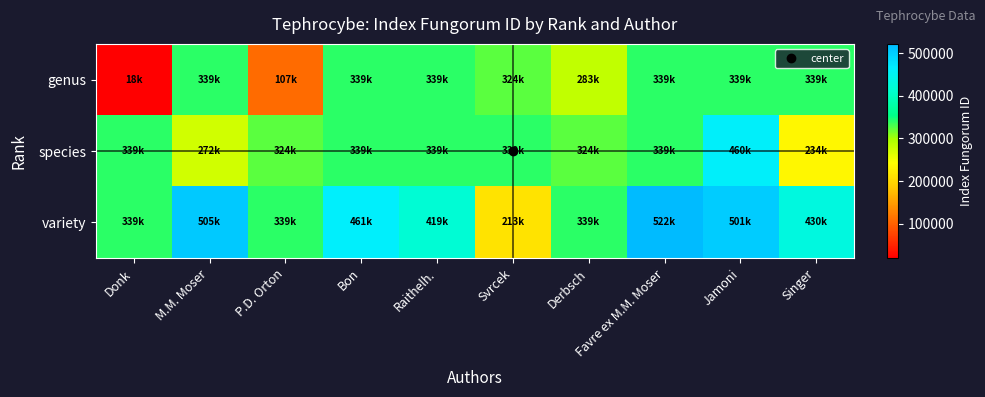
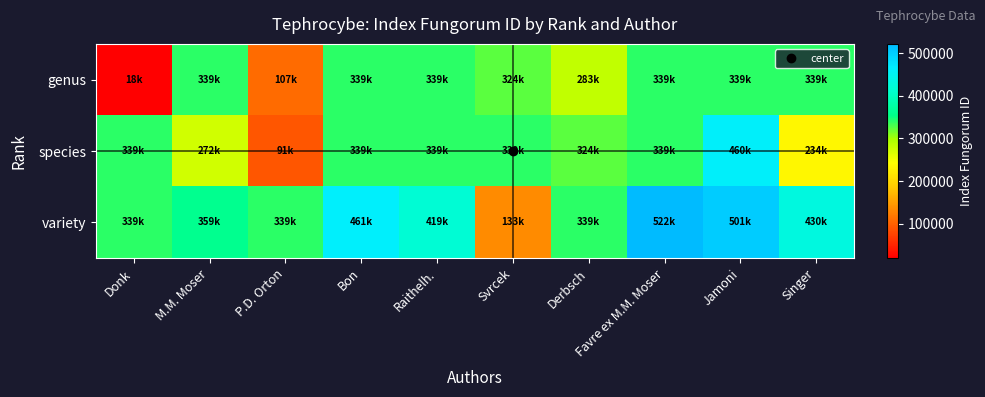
  {
    "genus": {
      "Donk": "18k",
      "M.M. Moser": "339k",
      "P.D. Orton": "107k",
      "Bon": "339k",
      "Raithelh.": "339k",
      "Svrcek": "324k",
      "Derbsch": "283k",
      "Favre ex M.M. Moser": "339k",
      "Jamoni": "339k",
      "Singer": "339k"
    },
    "species": {
      "Donk": "339k",
      "M.M. Moser": "272k",
-     "P.D. Orton": "324k",
+     "P.D. Orton": "91k",
      "Bon": "339k",
      "Raithelh.": "339k",
      "Derbsch": "324k",
      "Favre ex M.M. Moser": "339k",
      "Jamoni": "460k",
      "Singer": "234k"
    },
    "variety": {
      "Donk": "339k",
-     "M.M. Moser": "505k",
+     "M.M. Moser": "359k",
      "P.D. Orton": "339k",
      "Bon": "461k",
      "Raithelh.": "419k",
-     "Svrcek": "213k",
+     "Svrcek": "133k",
      "Derbsch": "339k",
      "Favre ex M.M. Moser": "522k",
      "Jamoni": "501k",
      "Singer": "430k"
    }
  }
